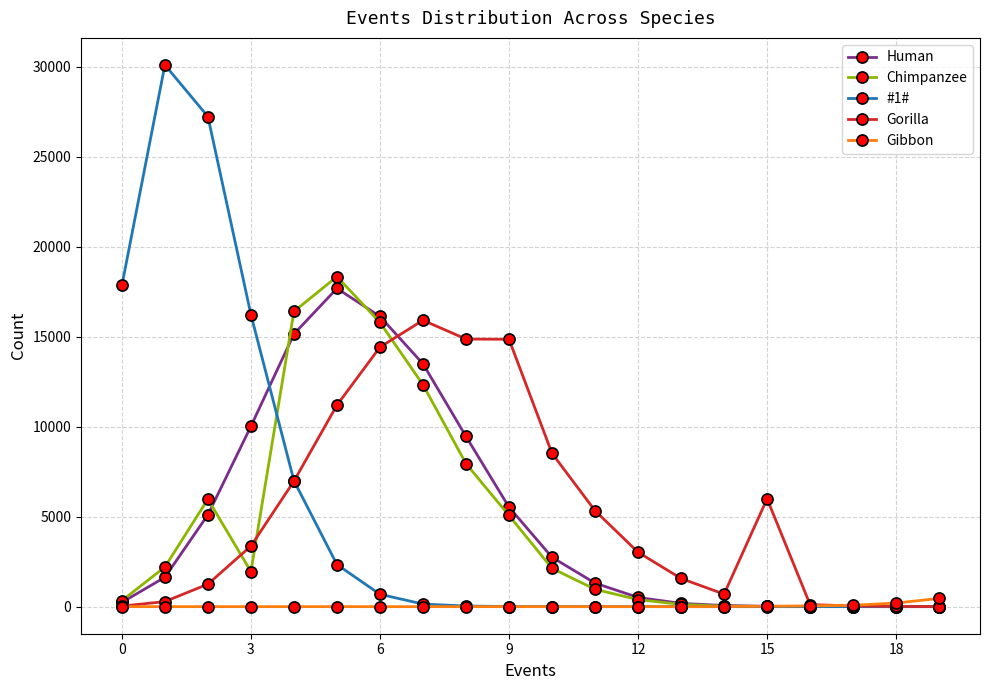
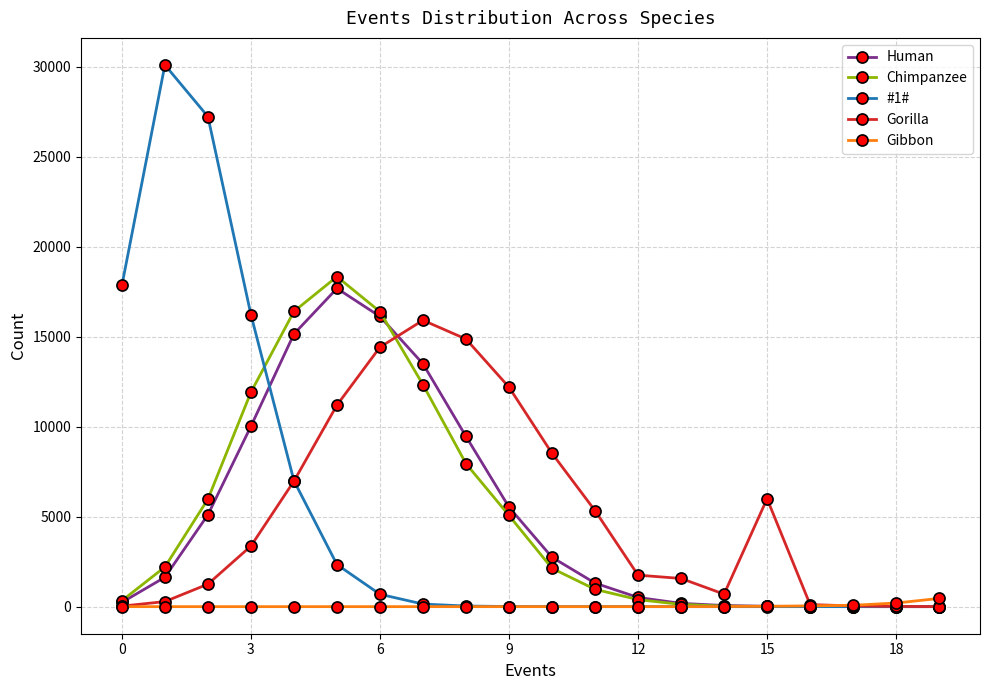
  {
    "Human": {
      "3": 10000,
      "6": 16100,
      "9": 5500
    },
    "Chimpanzee": {
-     "3": 1900,
-     "6": 15800,
+     "3": 11900,
+     "6": 16400,
      "9": 5100
    },
    "#1#": {
      "0": 17800,
      "3": 16200,
      "6": 700
    },
    "Gorilla": {
      "3": 3400,
      "6": 14400,
-     "9": 14800,
-     "12": 3000,
+     "9": 12200,
+     "12": 1700,
      "15": 6000
    },
    "Gibbon": {
      "3": 0,
      "6": 0,
      "18": 200
    }
  }
